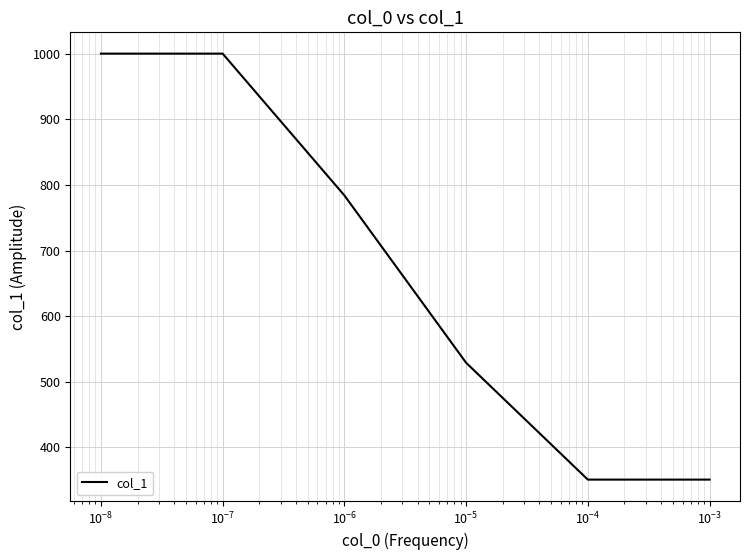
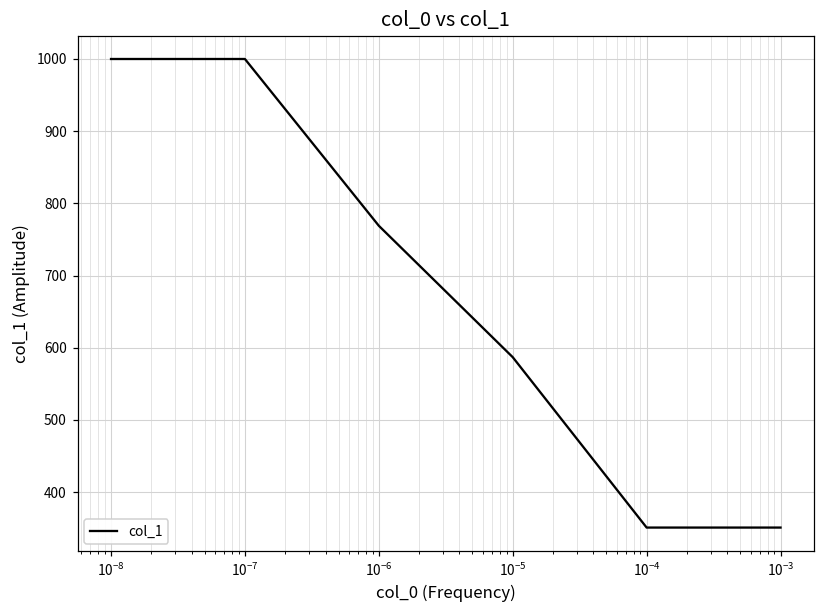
  {
    "10^-8": 1000,
    "10^-7": 1000,
-   "10^-6": 780,
-   "10^-5": 530,
+   "10^-6": 770,
+   "10^-5": 590,
    "10^-4": 350,
    "10^-3": 350
  }
